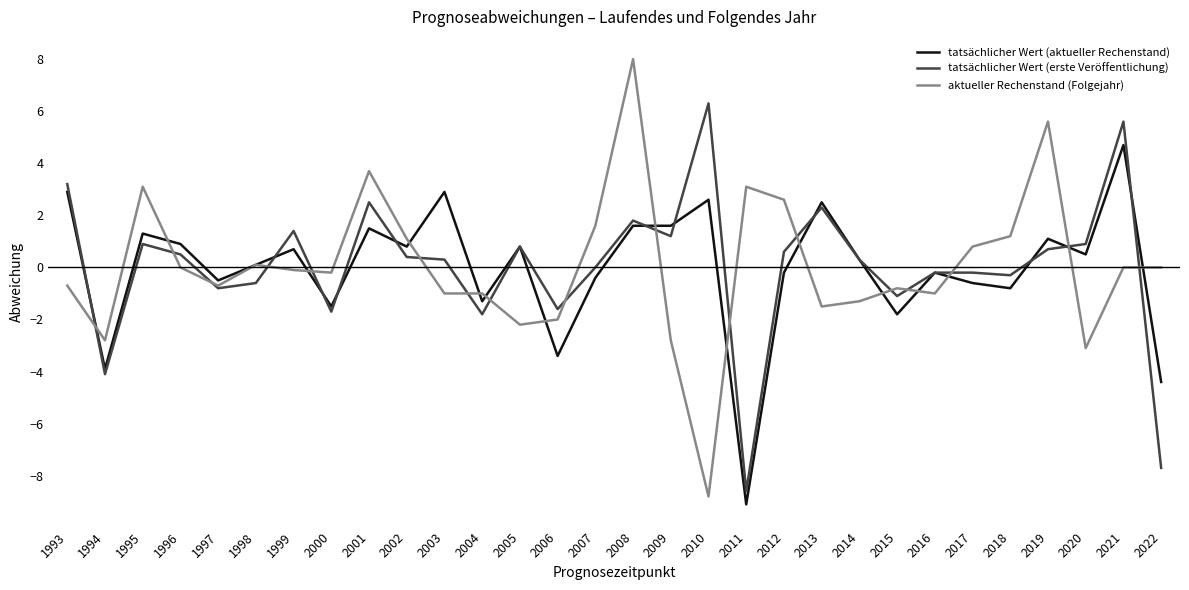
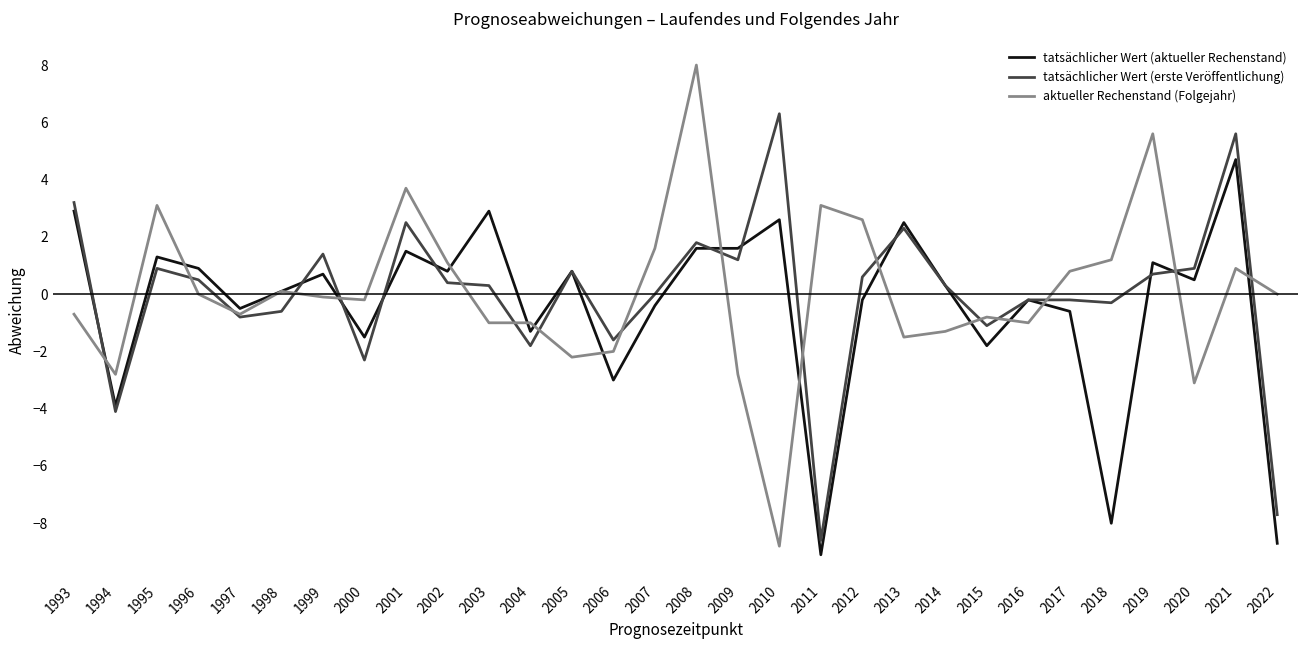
  {
    "tatsächlicher Wert (aktueller Rechenstand)": {
      "1993": 2.9,
      "1994": -3.9,
      "1995": 1.3,
      "1996": 0.9,
      "1997": -0.5,
      "1999": 0.7,
      "2000": -1.5,
      "2001": 1.5,
      "2002": 0.8,
      "2003": 2.9,
      "2004": -1.3,
-     "2006": -3.4,
+     "2006": -3.0,
      "2007": -0.4,
      "2008": 1.6,
      "2009": 1.6,
      "2010": 2.6,
      "2011": -9.1,
      "2012": -0.2,
      "2013": 2.5,
      "2015": -1.8,
      "2017": -0.6,
-     "2018": -0.8,
+     "2018": -8.0,
      "2019": 1.1,
      "2020": 0.5,
      "2021": 4.7,
-     "2022": -4.4
+     "2022": -8.7
    },
    "tatsächlicher Wert (erste Veröffentlichung)": {
      "1993": 3.2,
      "1994": -4.1,
      "1995": 0.9,
      "1996": 0.5,
      "1997": -0.8,
      "1998": -0.6,
      "1999": 1.4,
-     "2000": -1.7,
+     "2000": -2.3,
      "2001": 2.5,
      "2002": 0.4,
      "2003": 0.3,
      "2004": -1.8,
      "2006": -1.6,
      "2007": 0.0,
      "2008": 1.8,
      "2009": 1.2,
      "2010": 6.3,
      "2011": -8.6,
      "2012": 0.6,
      "2013": 2.3,
      "2015": -1.1,
      "2017": -0.2,
      "2018": -0.3,
      "2019": 0.7,
      "2020": 0.9,
      "2021": 5.6,
      "2022": -7.7
    },
    "aktueller Rechenstand (Folgejahr)": {
      "1993": -0.7,
      "1994": -2.8,
      "1995": 3.1,
      "1996": 0.0,
      "1997": -0.7,
      "1999": -0.1,
      "2000": -0.2,
      "2001": 3.7,
      "2002": 1.1,
      "2003": -1.0,
      "2004": -1.0,
      "2005": -2.2,
      "2006": -2.0,
      "2007": 1.6,
      "2008": 8.0,
      "2009": -2.8,
      "2010": -8.8,
      "2011": 3.1,
      "2012": 2.6,
      "2013": -1.5,
      "2014": -1.3,
      "2015": -0.8,
      "2016": -1.0,
      "2017": 0.8,
      "2018": 1.2,
      "2019": 5.6,
      "2020": -3.1,
-     "2021": 0.0,
+     "2021": 0.9,
      "2022": 0.0
    }
  }
